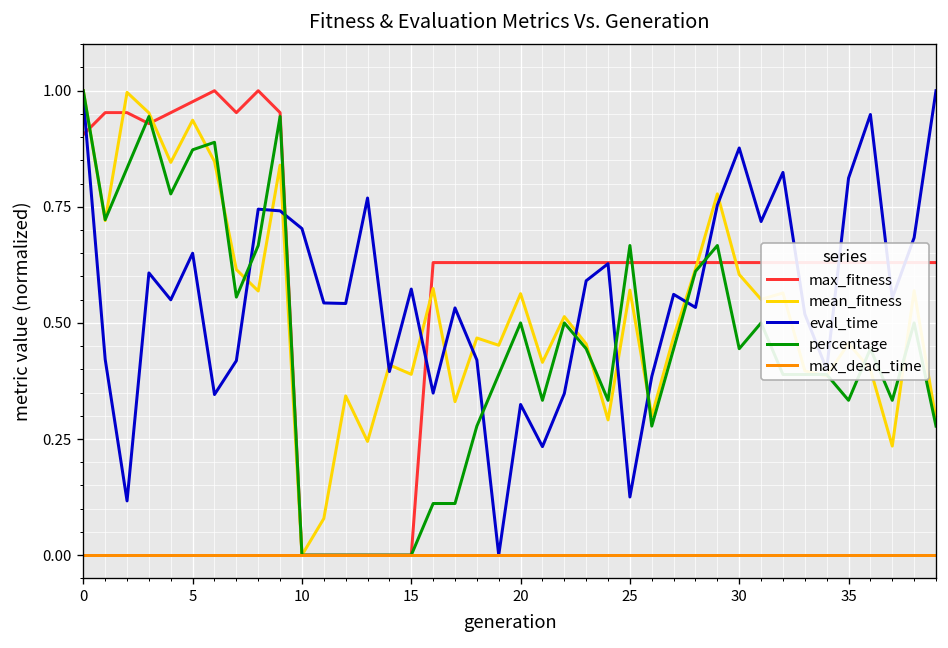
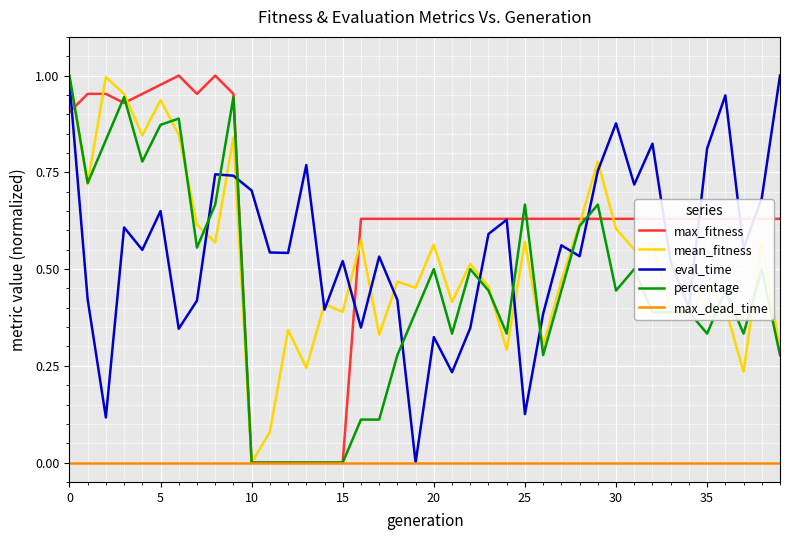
  {
    "max_fitness": {
      "0": 0.91,
      "5": 0.98,
      "20": 0.63,
      "25": 0.63,
      "30": 0.63
    },
    "mean_fitness": {
      "5": 0.94,
      "15": 0.39,
      "20": 0.56,
      "25": 0.57,
      "30": 0.60
    },
    "eval_time": {
      "0": 0.98,
      "5": 0.65,
      "10": 0.70,
-     "15": 0.57,
+     "15": 0.52,
      "20": 0.32,
      "25": 0.13,
      "30": 0.88,
      "35": 0.81
    },
    "percentage": {
      "5": 0.87,
      "20": 0.50,
      "25": 0.67,
      "30": 0.44,
      "35": 0.33
    },
    "max_dead_time": {
      "0": 0.00,
      "5": 0.00,
      "20": 0.00,
      "25": 0.00,
      "30": 0.00,
      "35": 0.00
    }
  }
